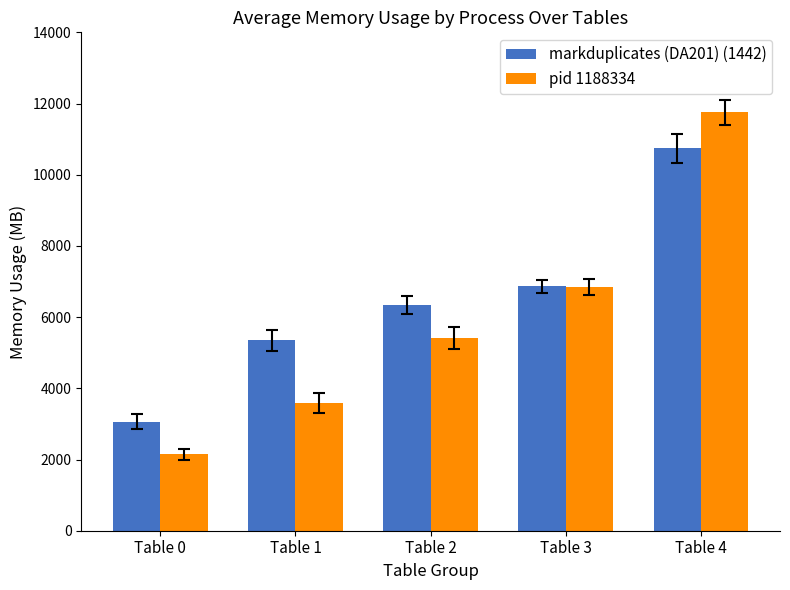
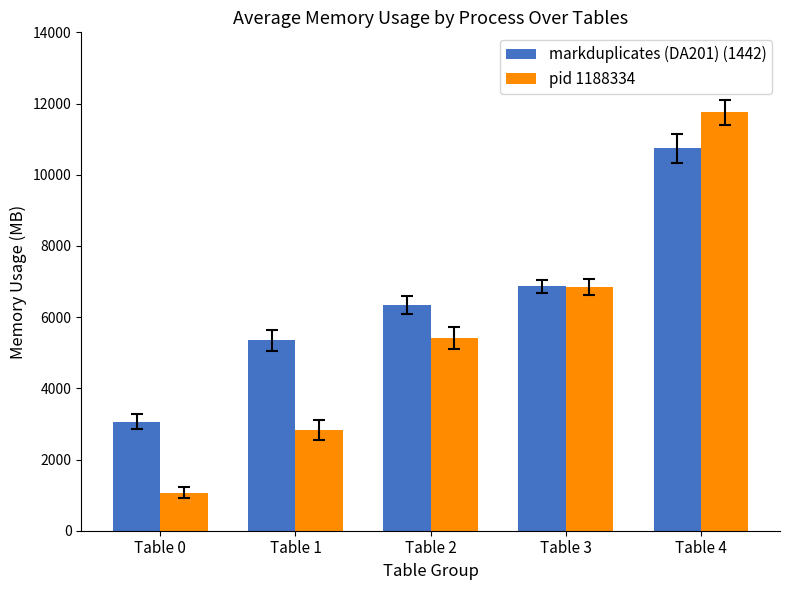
  {
    "pid 1188334": {
-     "Table 0": 2100,
-     "Table 1": 3600,
+     "Table 0": 1100,
+     "Table 1": 2800,
      "Table 2": 5400,
      "Table 3": 6800,
      "Table 4": 11800
    }
  }
